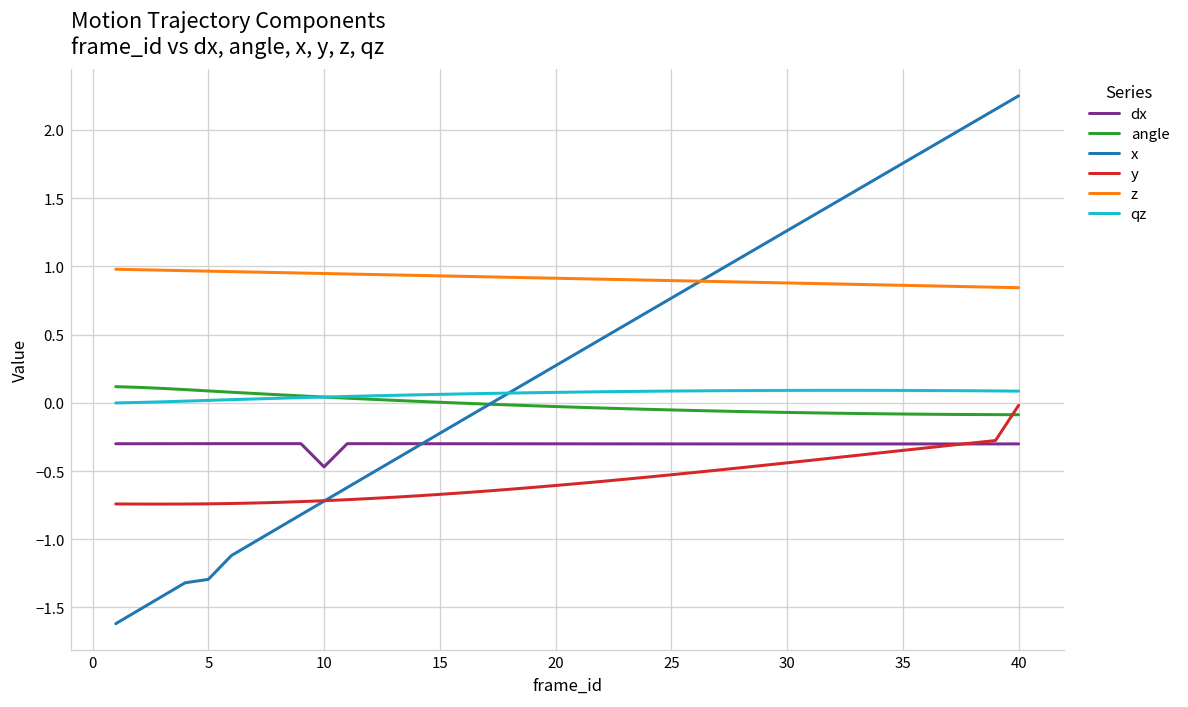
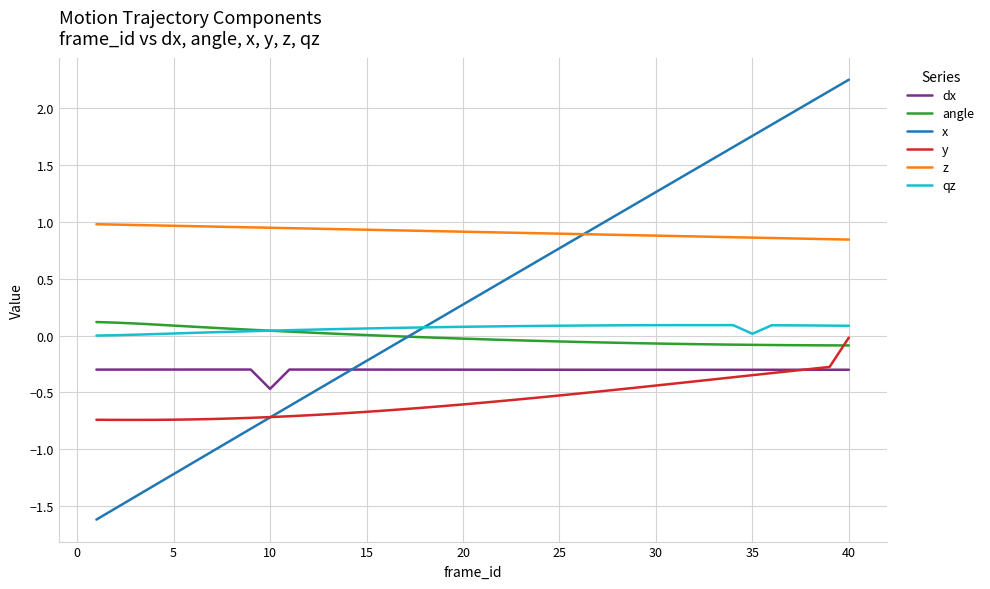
  {
    "dx": {
      "5": -0.30,
      "10": -0.47,
      "15": -0.30,
      "20": -0.30,
      "25": -0.30,
      "30": -0.30,
      "35": -0.30,
      "40": -0.30
    },
    "angle": {
      "5": 0.09,
      "15": 0.00,
      "20": -0.03,
      "25": -0.05,
      "30": -0.07,
      "35": -0.08,
      "40": -0.09
    },
    "x": {
-     "5": -1.29,
+     "5": -1.22,
      "15": -0.22,
      "20": 0.27,
      "25": 0.77,
      "30": 1.26,
      "35": 1.76,
      "40": 2.25
    },
    "y": {
      "5": -0.74,
      "15": -0.67,
      "20": -0.61,
      "25": -0.53,
      "30": -0.44,
      "35": -0.35,
      "40": -0.02
    },
    "z": {
      "5": 0.97,
      "10": 0.95,
      "15": 0.93,
      "20": 0.91,
      "25": 0.90,
      "30": 0.88,
      "35": 0.86,
      "40": 0.84
    },
    "qz": {
      "5": 0.02,
      "15": 0.06,
      "20": 0.08,
      "25": 0.09,
      "30": 0.09,
-     "35": 0.09,
+     "35": 0.02,
      "40": 0.09
    }
  }
